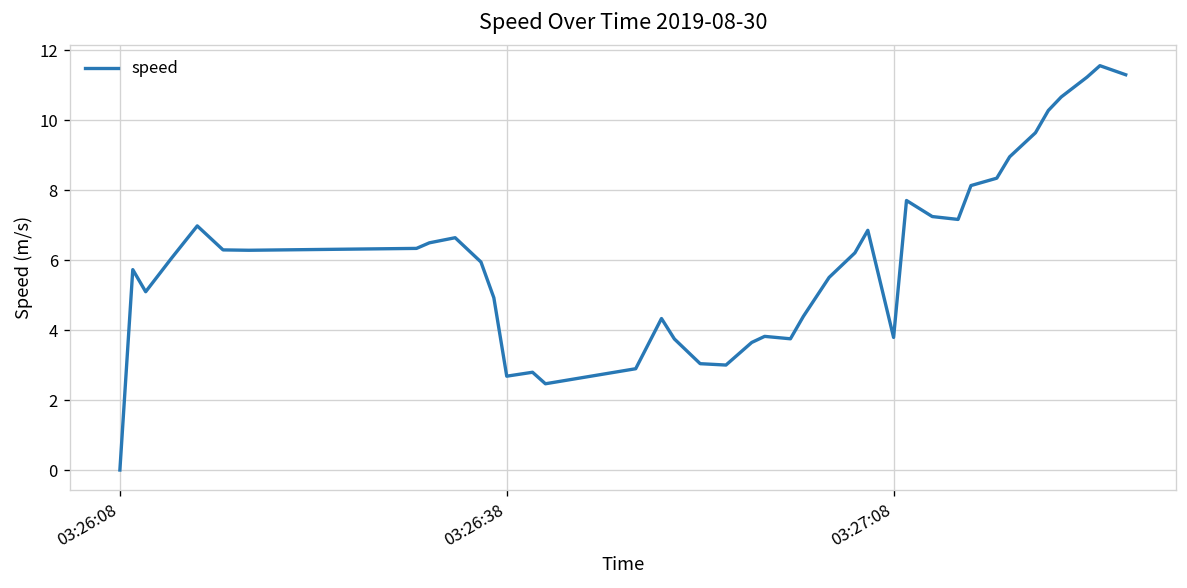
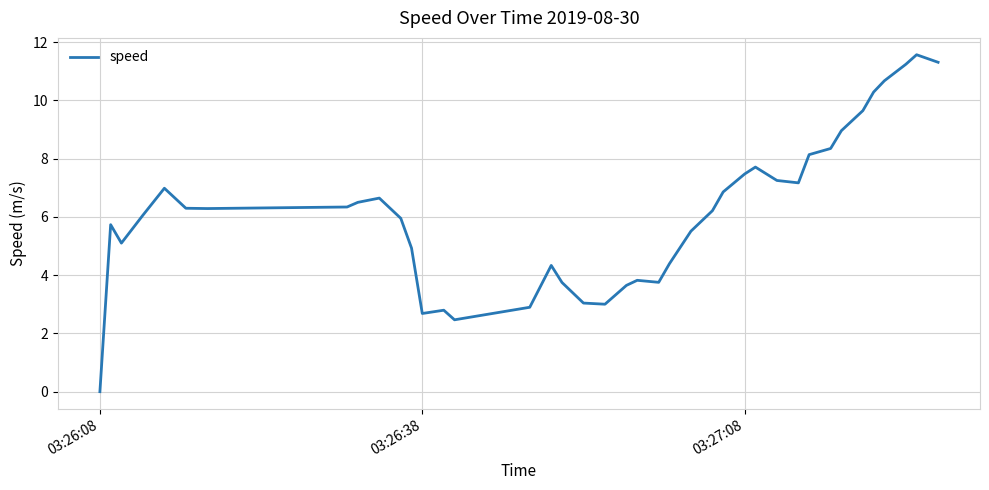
  {
    "03:26:08": 0.0,
    "03:26:38": 2.7,
-   "03:27:08": 3.8
+   "03:27:08": 7.5
  }
